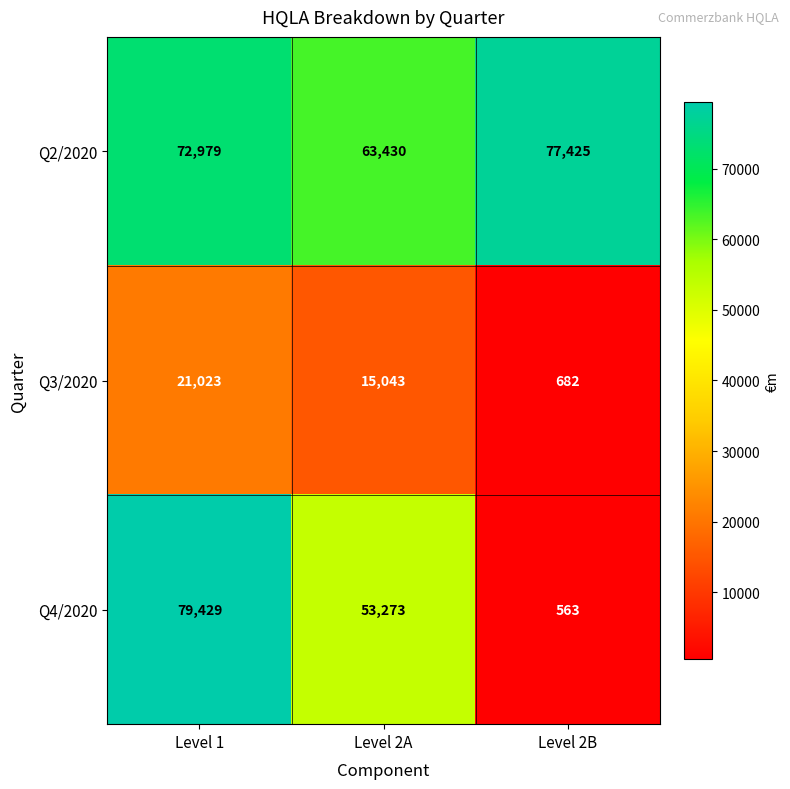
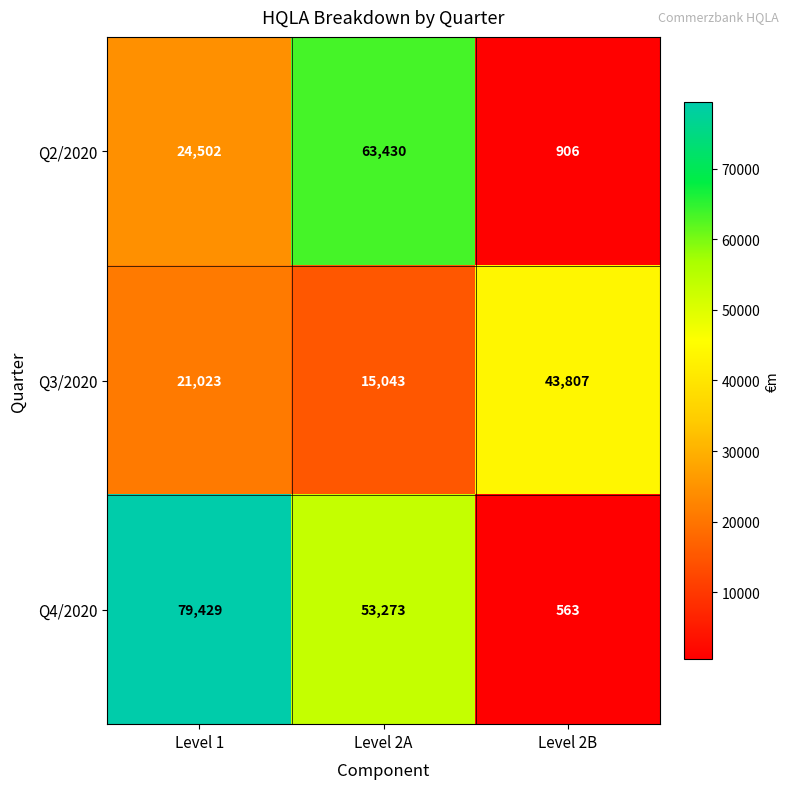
  {
    "Q2/2020": {
-     "Level 1": "72,979",
+     "Level 1": "24,502",
      "Level 2A": "63,430",
-     "Level 2B": "77,425"
+     "Level 2B": "906"
    },
    "Q3/2020": {
      "Level 1": "21,023",
      "Level 2A": "15,043",
-     "Level 2B": "682"
+     "Level 2B": "43,807"
    },
    "Q4/2020": {
      "Level 1": "79,429",
      "Level 2A": "53,273",
      "Level 2B": "563"
    }
  }
